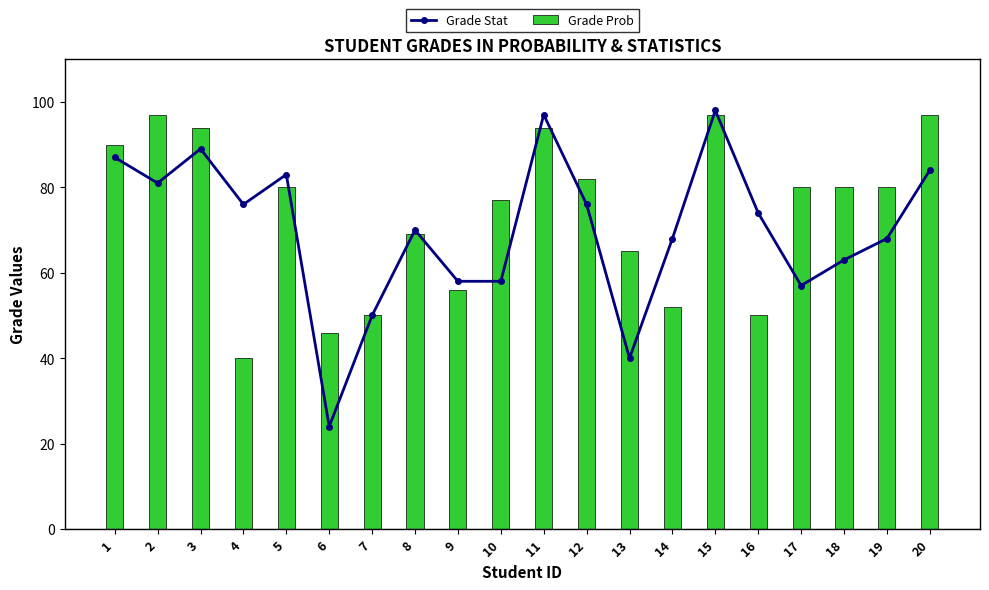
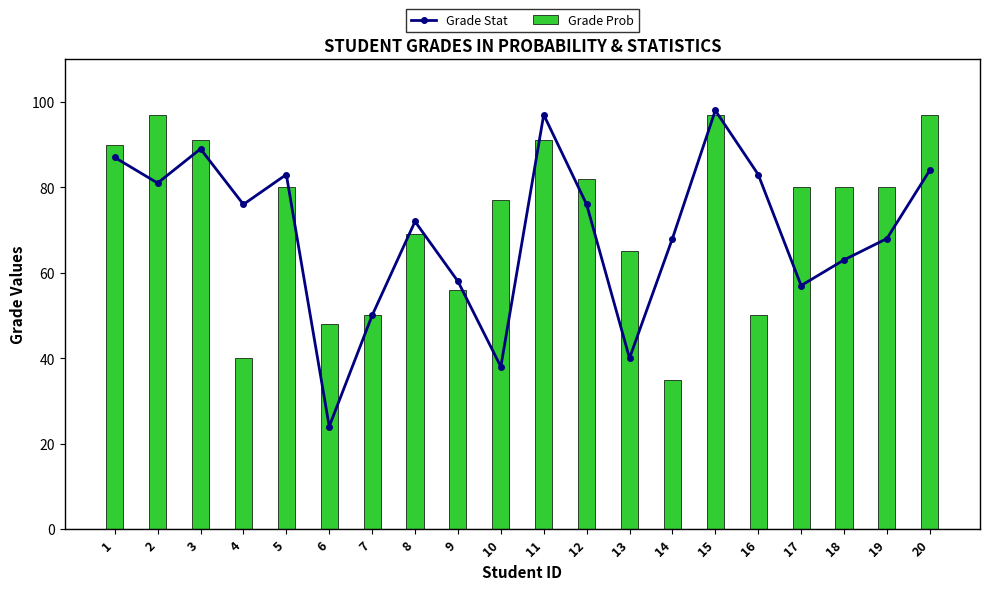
  {
    "Grade Stat": {
      "1": 87,
      "2": 81,
      "3": 89,
      "4": 76,
      "5": 83,
      "6": 24,
      "7": 50,
-     "8": 70,
+     "8": 72,
      "9": 58,
-     "10": 58,
+     "10": 38,
      "11": 97,
      "12": 76,
      "13": 40,
      "14": 68,
      "15": 98,
-     "16": 74,
+     "16": 83,
      "17": 57,
      "18": 63,
      "19": 68,
      "20": 84
    },
    "Grade Prob": {
      "1": 90,
      "2": 97,
-     "3": 94,
+     "3": 91,
      "4": 40,
      "5": 80,
-     "6": 46,
+     "6": 48,
      "7": 50,
      "8": 69,
      "9": 56,
      "10": 77,
-     "11": 94,
+     "11": 91,
      "12": 82,
      "13": 65,
-     "14": 52,
+     "14": 35,
      "15": 97,
      "16": 50,
      "17": 80,
      "18": 80,
      "19": 80,
      "20": 97
    }
  }
